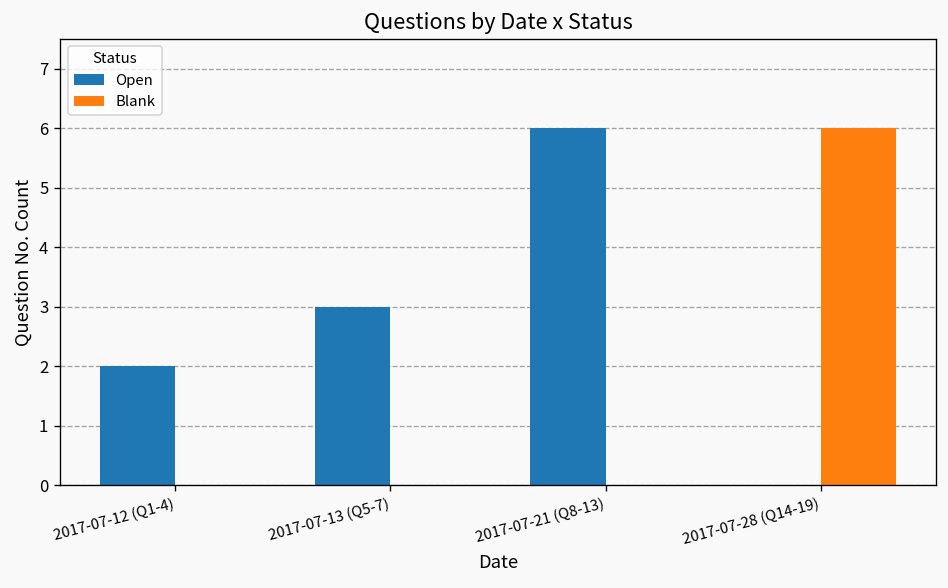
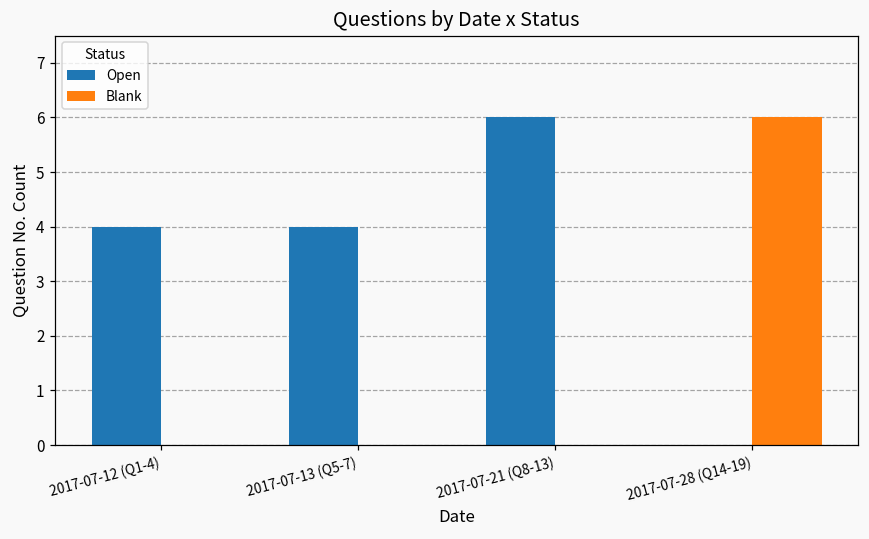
  {
    "Open": {
-     "2017-07-12 (Q1-4)": 2,
-     "2017-07-13 (Q5-7)": 3,
+     "2017-07-12 (Q1-4)": 4,
+     "2017-07-13 (Q5-7)": 4,
      "2017-07-21 (Q8-13)": 6,
      "2017-07-28 (Q14-19)": 0
    },
    "Blank": {
      "2017-07-12 (Q1-4)": 0,
      "2017-07-13 (Q5-7)": 0,
      "2017-07-21 (Q8-13)": 0,
      "2017-07-28 (Q14-19)": 6
    }
  }
